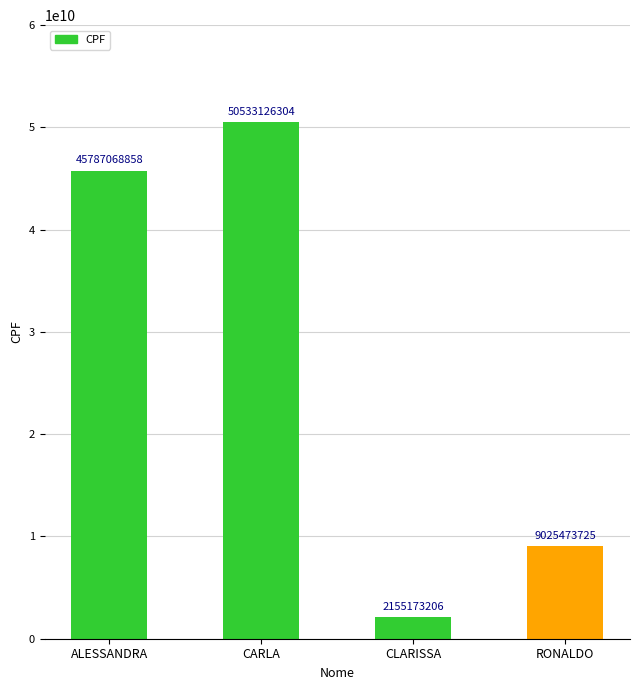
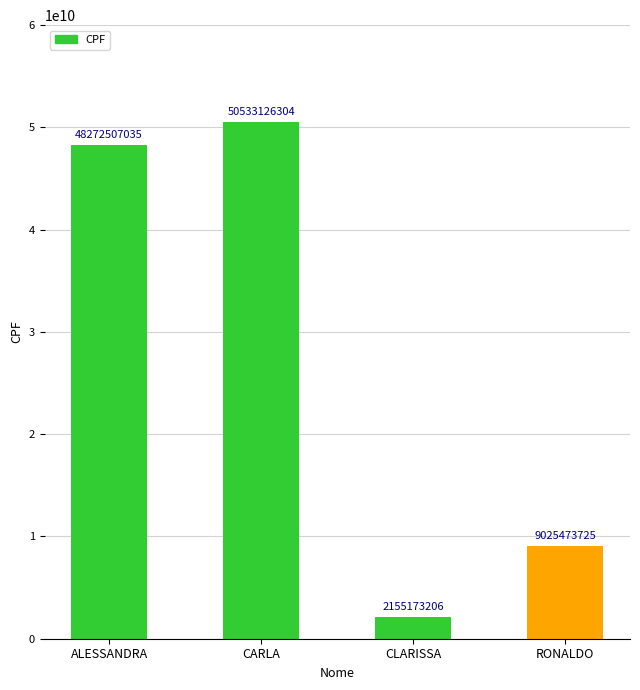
  {
-   "ALESSANDRA": 45787068858,
+   "ALESSANDRA": 48272507035,
    "CARLA": 50533126304,
    "CLARISSA": 2155173206,
    "RONALDO": 9025473725
  }
